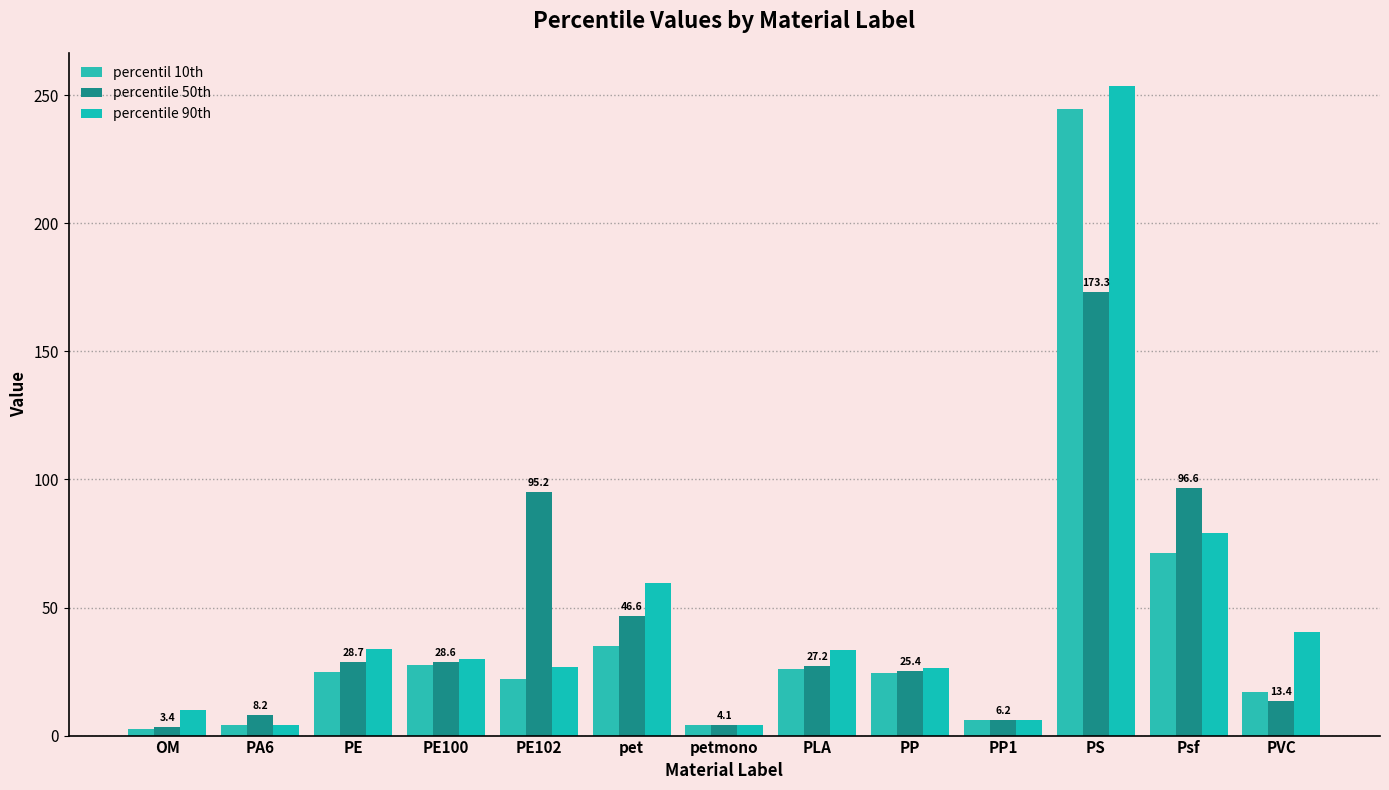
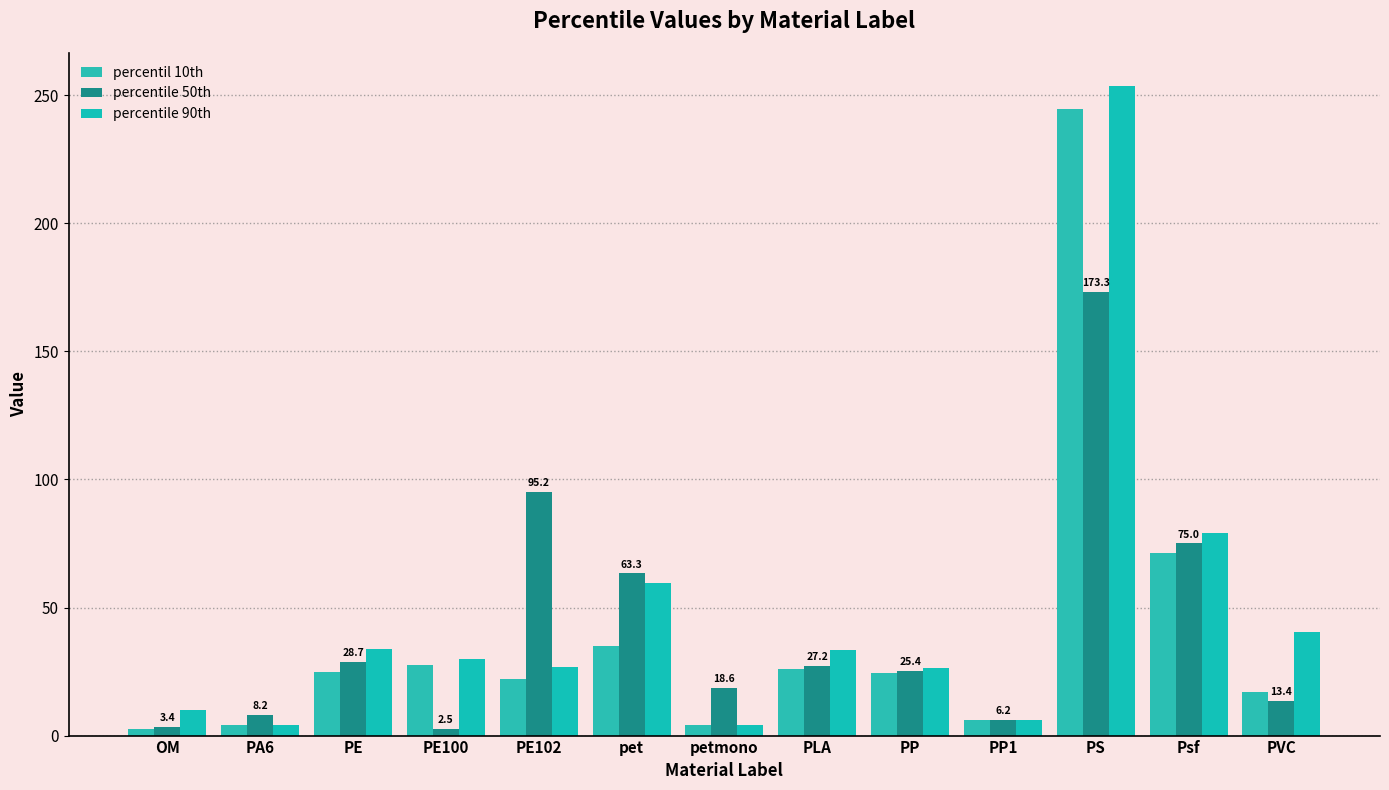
  {
    "percentile 50th": {
      "OM": 3.4,
      "PA6": 8.2,
      "PE": 28.7,
-     "PE100": 28.6,
+     "PE100": 2.5,
      "PE102": 95.2,
-     "pet": 46.6,
-     "petmono": 4.1,
+     "pet": 63.3,
+     "petmono": 18.6,
      "PLA": 27.2,
      "PP": 25.4,
      "PP1": 6.2,
      "PS": 173.3,
-     "Psf": 96.6,
+     "Psf": 75.0,
      "PVC": 13.4
    }
  }
